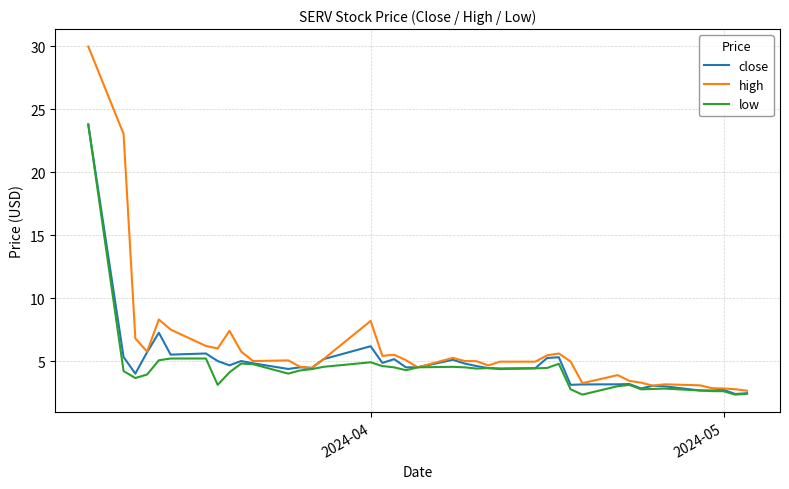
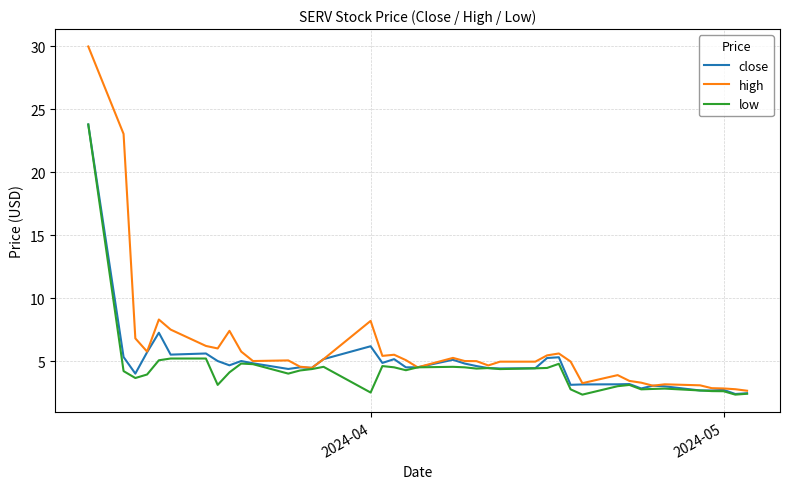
  {
    "close": {
      "2024-04": 6.2
    },
    "high": {
      "2024-04": 8.2
    },
    "low": {
-     "2024-04": 4.9
+     "2024-04": 2.5
    }
  }
